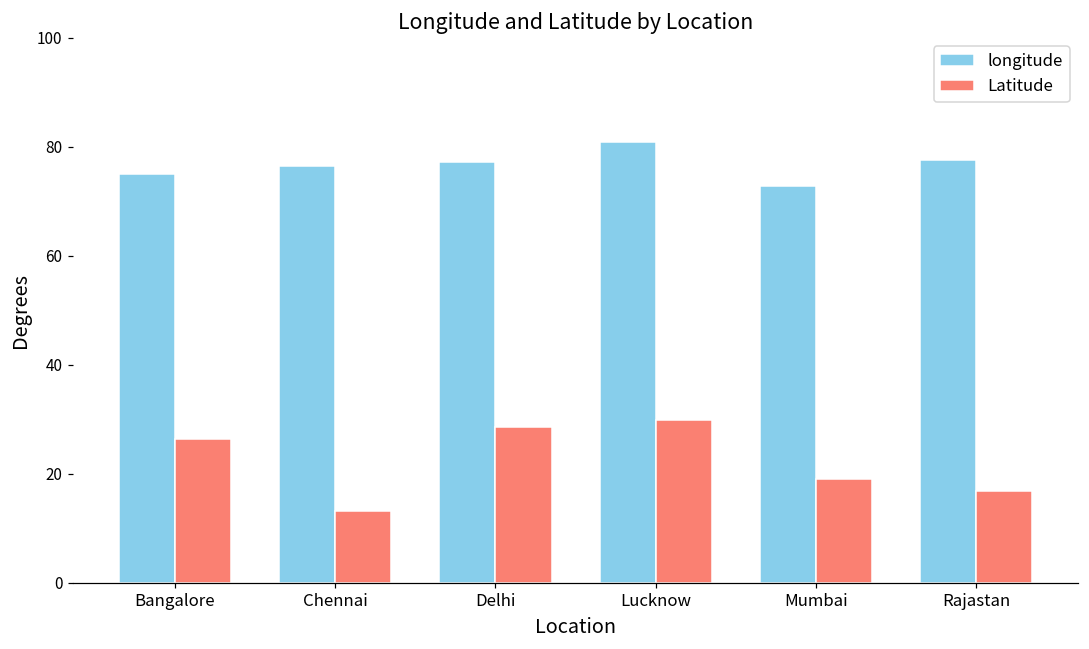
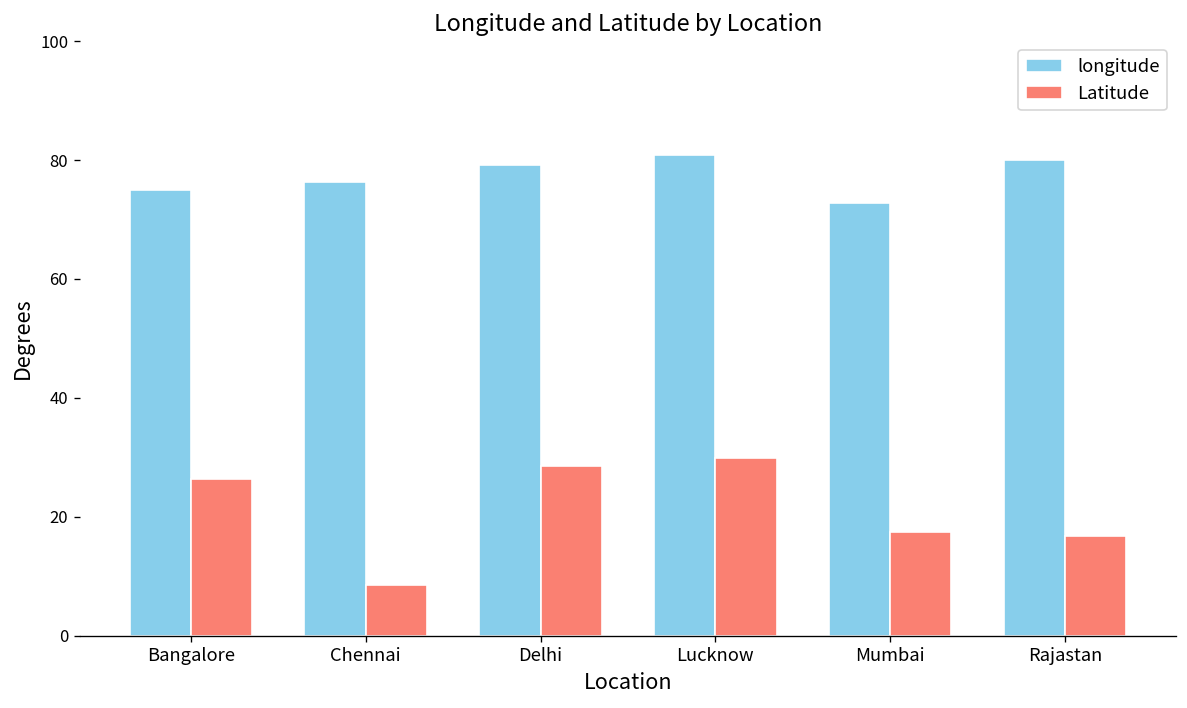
  {
    "longitude": {
      "Bangalore": 75,
      "Chennai": 76,
-     "Delhi": 77,
+     "Delhi": 79,
      "Lucknow": 81,
      "Mumbai": 73,
-     "Rajastan": 78
+     "Rajastan": 80
    },
    "Latitude": {
      "Bangalore": 26,
-     "Chennai": 13,
+     "Chennai": 9,
      "Delhi": 29,
      "Lucknow": 30,
-     "Mumbai": 19,
+     "Mumbai": 17,
      "Rajastan": 17
    }
  }
